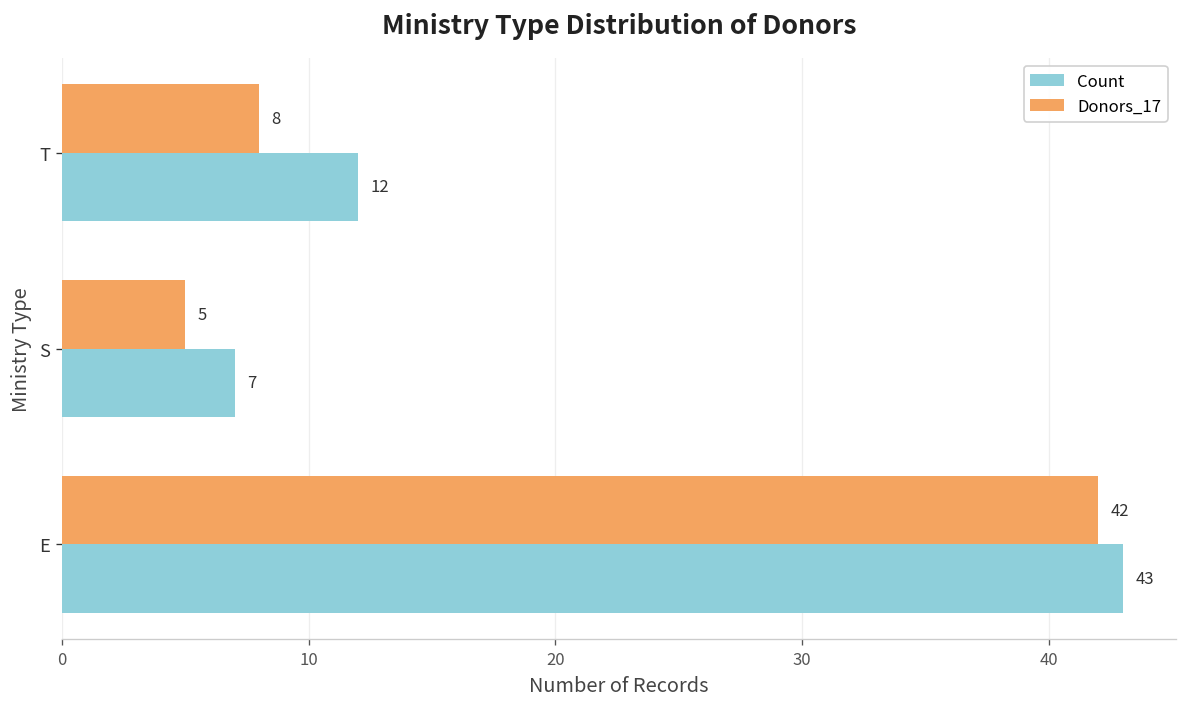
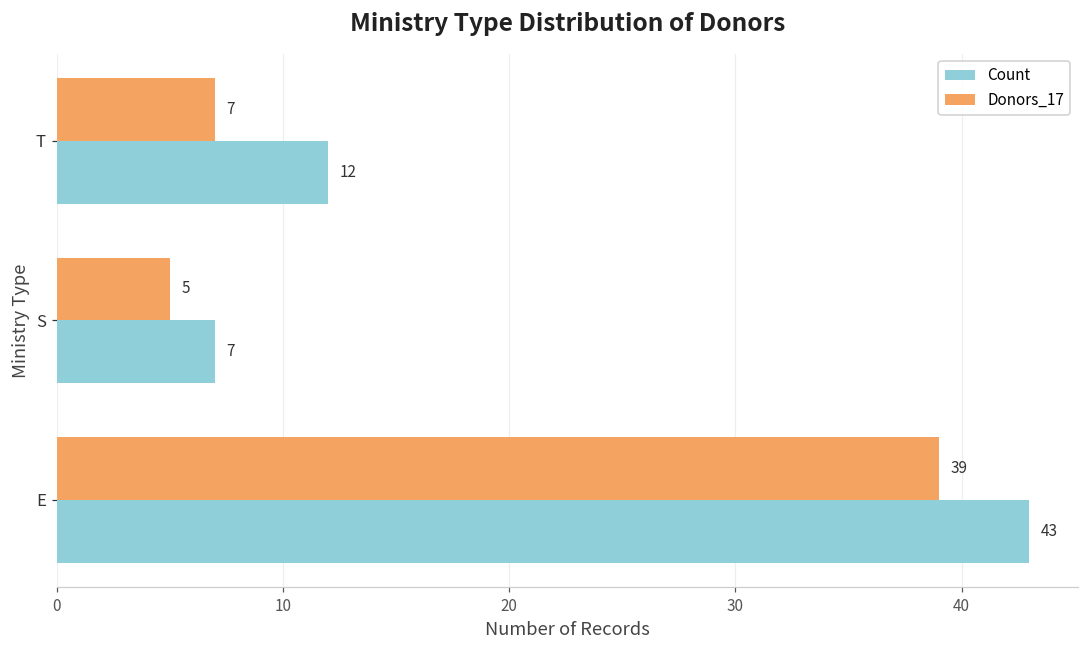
  {
    "Count": {
      "T": 12,
      "S": 7,
      "E": 43
    },
    "Donors_17": {
-     "T": 8,
+     "T": 7,
      "S": 5,
-     "E": 42
+     "E": 39
    }
  }
